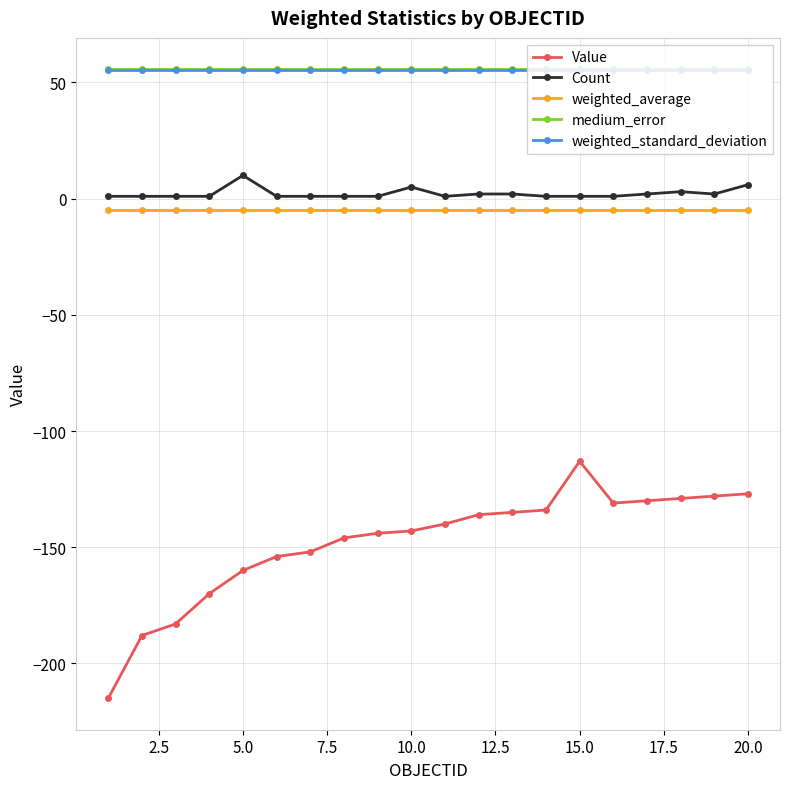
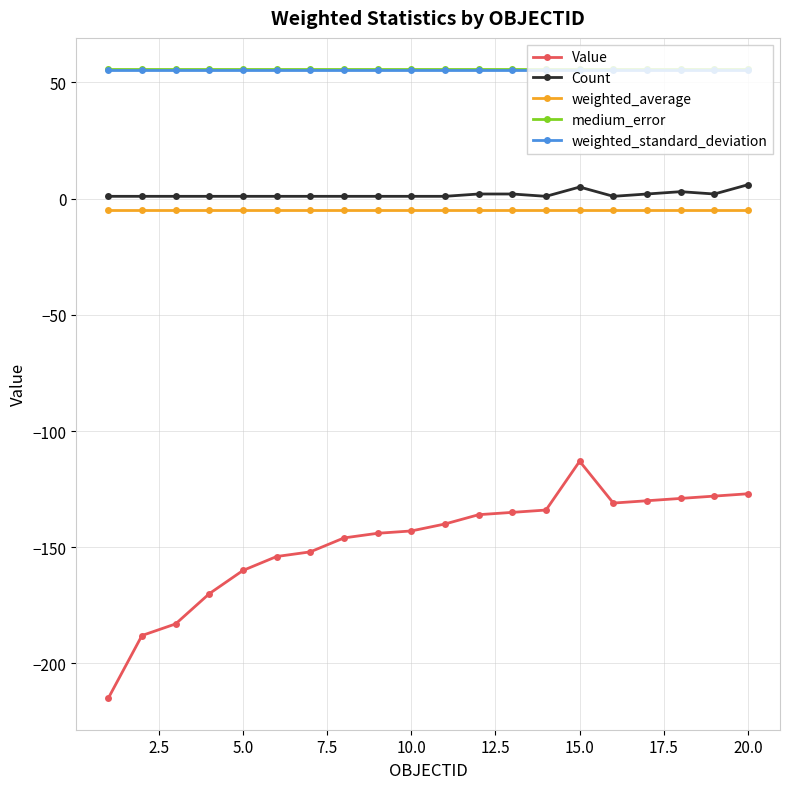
  {
    "Value": {
      "5.0": -160,
      "10.0": -143,
      "15.0": -113,
      "20.0": -127
    },
    "Count": {
-     "5.0": 10,
-     "10.0": 5,
-     "15.0": 1,
+     "5.0": 1,
+     "10.0": 1,
+     "15.0": 5,
      "20.0": 6
    },
    "weighted_average": {
      "5.0": -5,
      "10.0": -5,
      "15.0": -5,
      "20.0": -5
    }
  }
